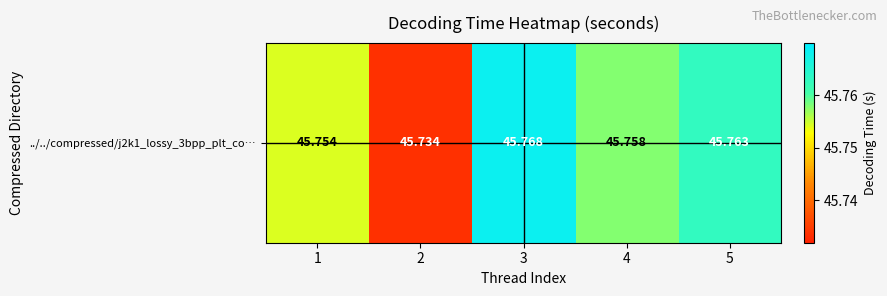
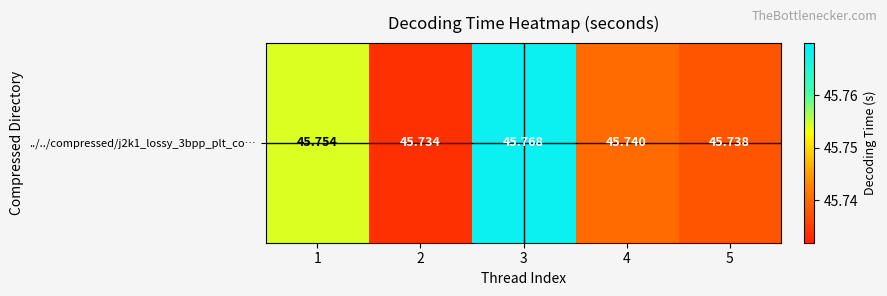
  {
    "../../compressed/j2k1_lossy_3bpp_plt_co…": {
      "1": 45.754,
      "2": 45.734,
      "3": 45.768,
-     "4": 45.758,
-     "5": 45.763
+     "4": 45.740,
+     "5": 45.738
    }
  }
